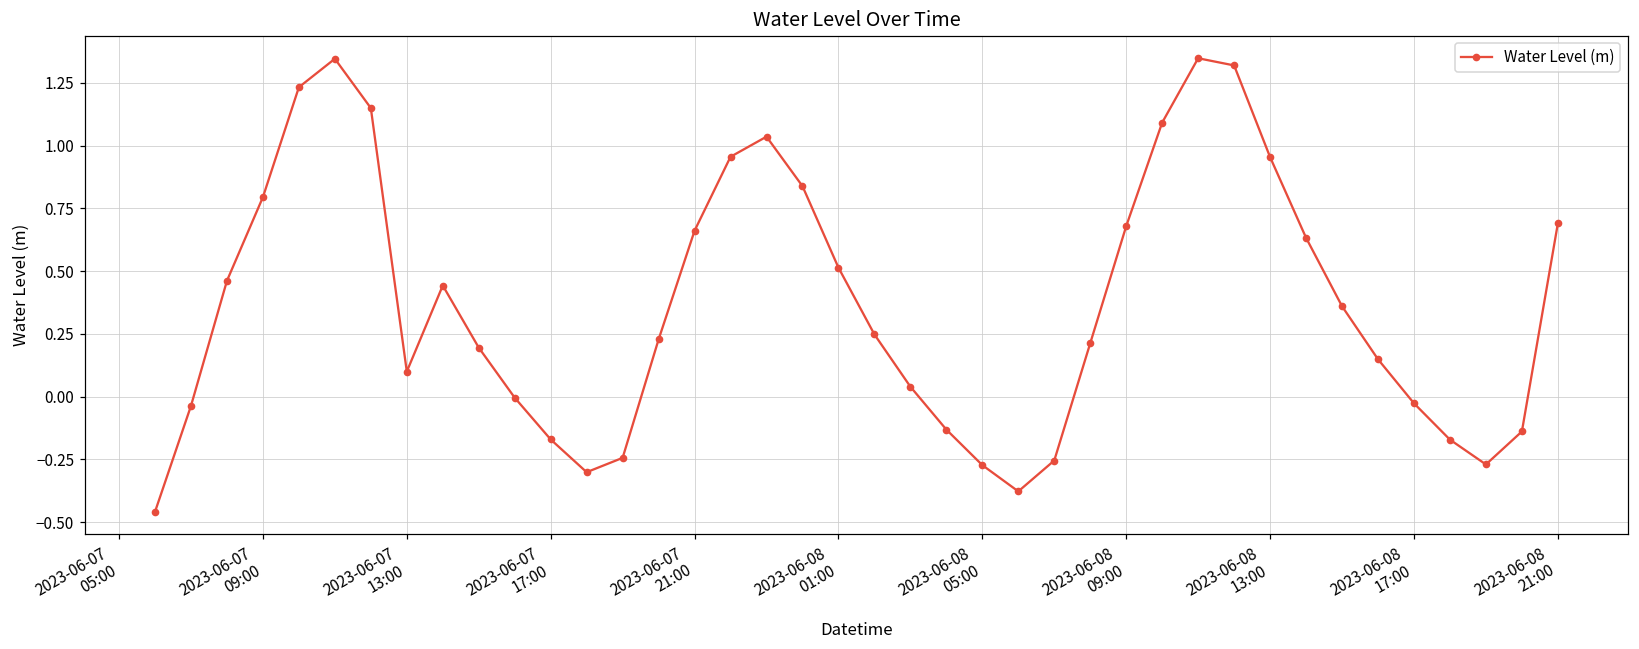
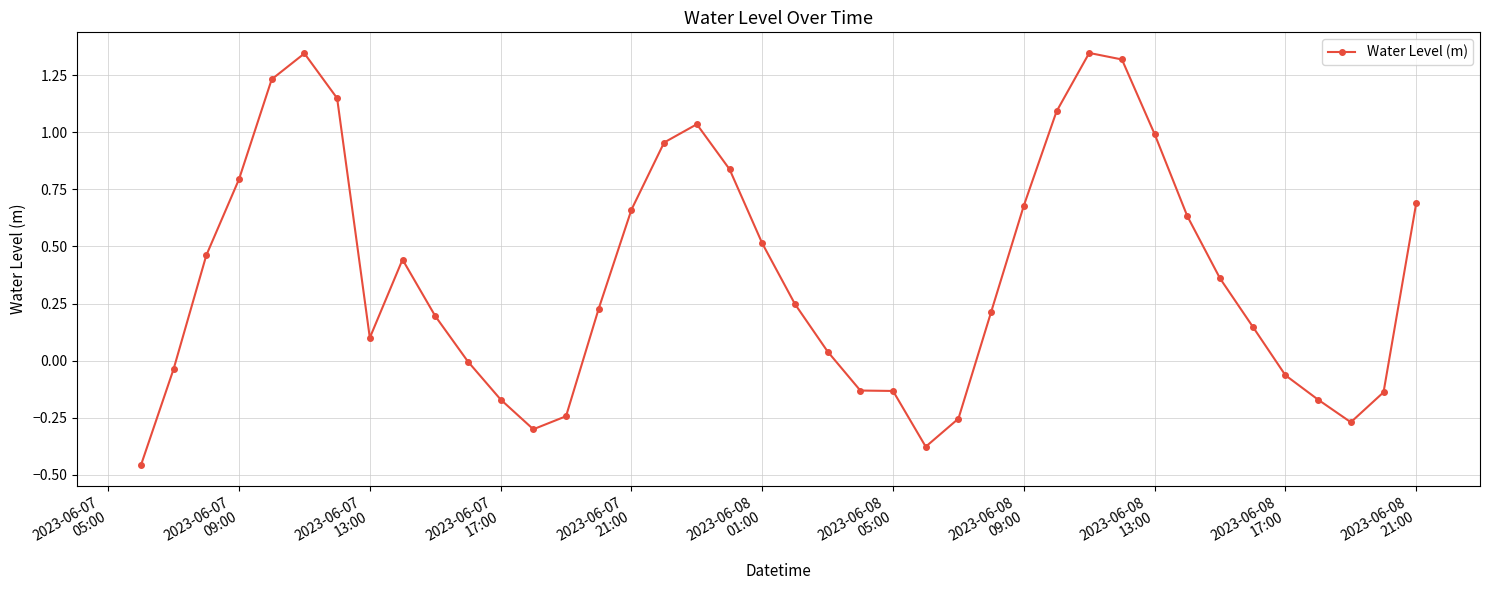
  {
    "2023-06-07 09:00": 0.79,
    "2023-06-07 13:00": 0.10,
    "2023-06-07 17:00": -0.17,
    "2023-06-07 21:00": 0.66,
    "2023-06-08 01:00": 0.51,
-   "2023-06-08 05:00": -0.27,
+   "2023-06-08 05:00": -0.13,
    "2023-06-08 09:00": 0.68,
-   "2023-06-08 13:00": 0.95,
-   "2023-06-08 17:00": -0.03,
+   "2023-06-08 13:00": 0.99,
+   "2023-06-08 17:00": -0.06,
    "2023-06-08 21:00": 0.69
  }
